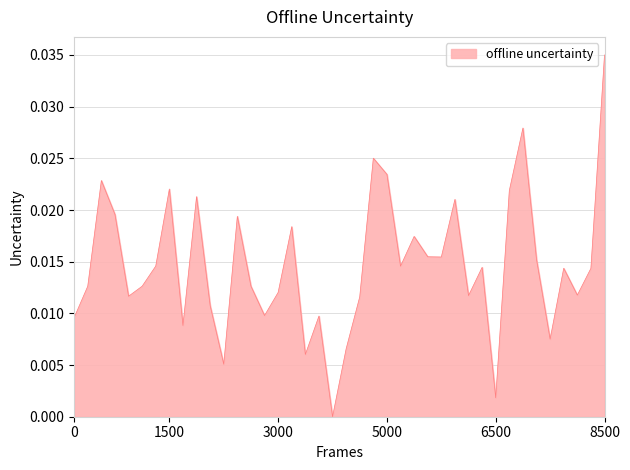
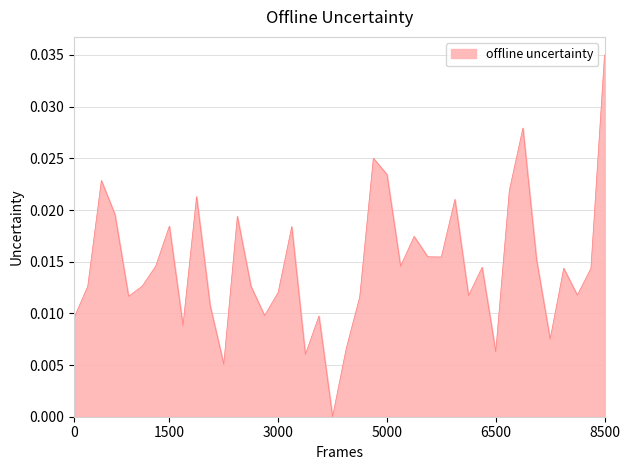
  {
    "0": 0.0096,
-   "1500": 0.0220,
+   "1500": 0.0184,
    "3000": 0.0120,
    "5000": 0.0234,
-   "6500": 0.0018,
+   "6500": 0.0063,
    "8500": 0.0350
  }
